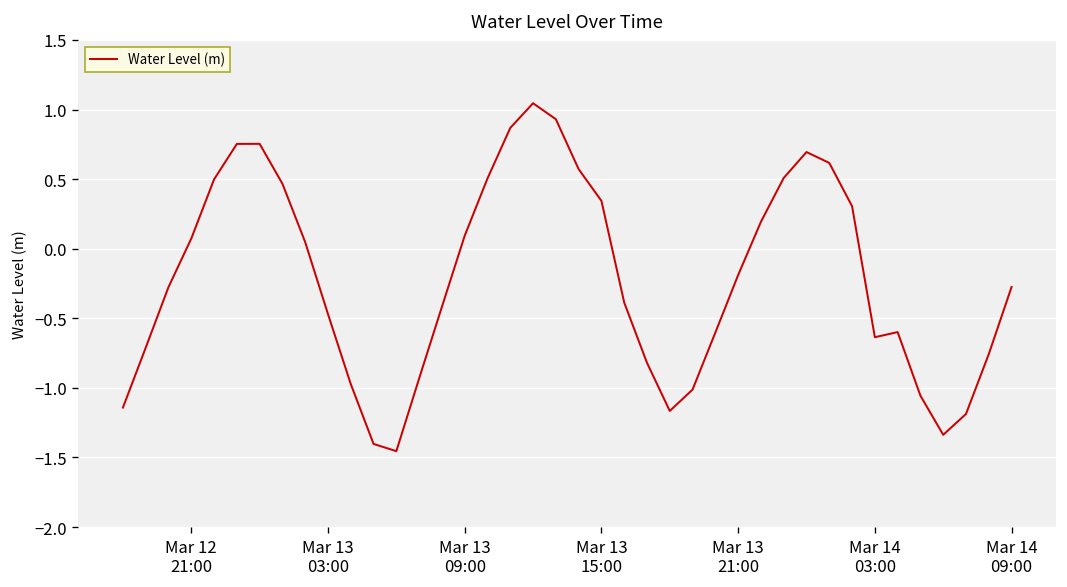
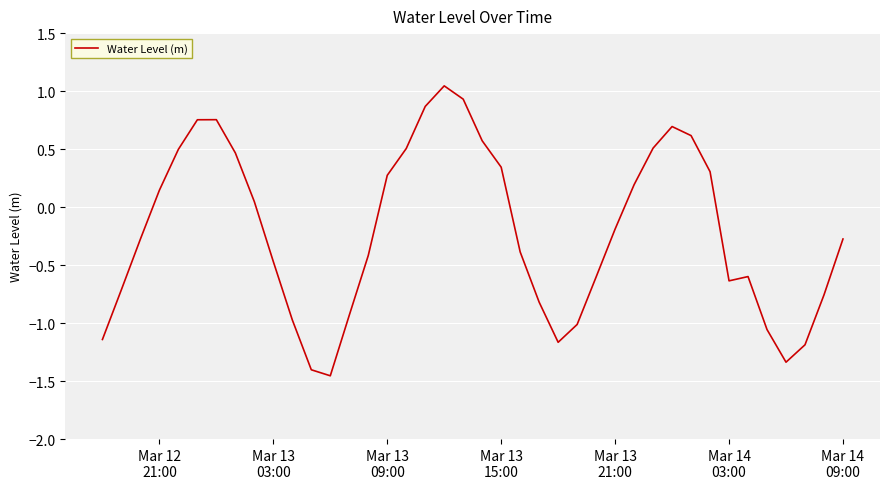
  {
-   "Mar 12 21:00": 0.07,
+   "Mar 12 21:00": 0.15,
    "Mar 13 03:00": -0.47,
-   "Mar 13 09:00": 0.09,
+   "Mar 13 09:00": 0.27,
    "Mar 13 15:00": 0.34,
    "Mar 13 21:00": -0.19,
    "Mar 14 03:00": -0.64,
    "Mar 14 09:00": -0.28
  }
